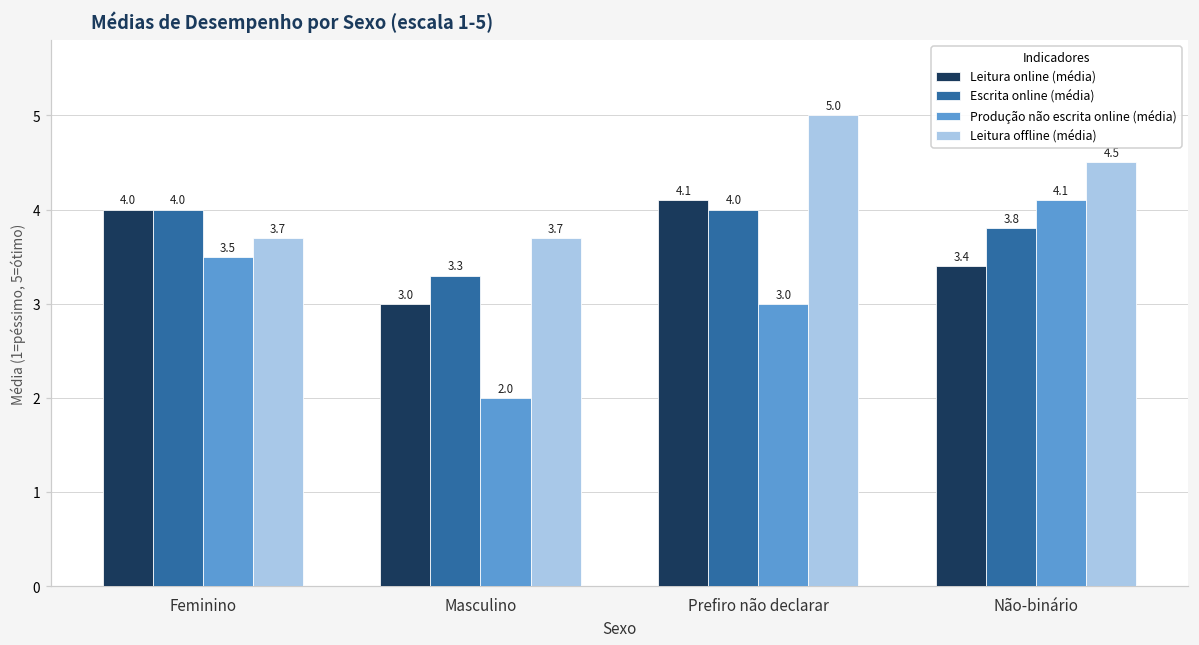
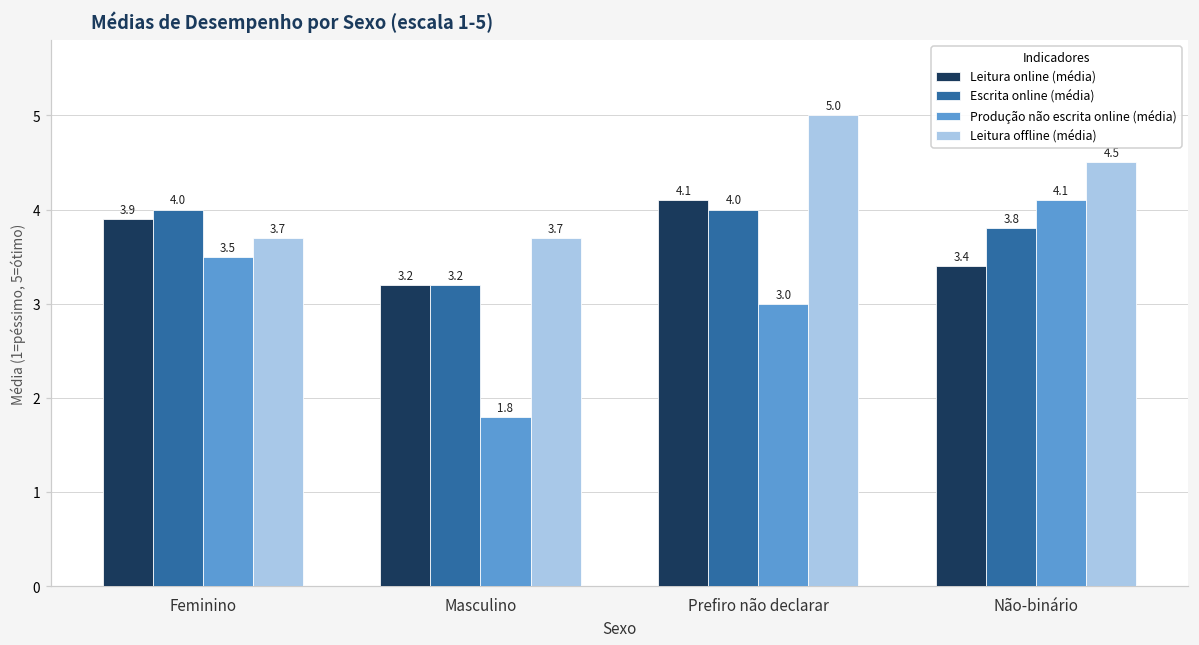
  {
    "Leitura online (média)": {
-     "Feminino": 4.0,
-     "Masculino": 3.0,
+     "Feminino": 3.9,
+     "Masculino": 3.2,
      "Prefiro não declarar": 4.1,
      "Não-binário": 3.4
    },
    "Escrita online (média)": {
      "Feminino": 4.0,
-     "Masculino": 3.3,
+     "Masculino": 3.2,
      "Prefiro não declarar": 4.0,
      "Não-binário": 3.8
    },
    "Produção não escrita online (média)": {
      "Feminino": 3.5,
-     "Masculino": 2.0,
+     "Masculino": 1.8,
      "Prefiro não declarar": 3.0,
      "Não-binário": 4.1
    },
    "Leitura offline (média)": {
      "Feminino": 3.7,
      "Masculino": 3.7,
      "Prefiro não declarar": 5.0,
      "Não-binário": 4.5
    }
  }
